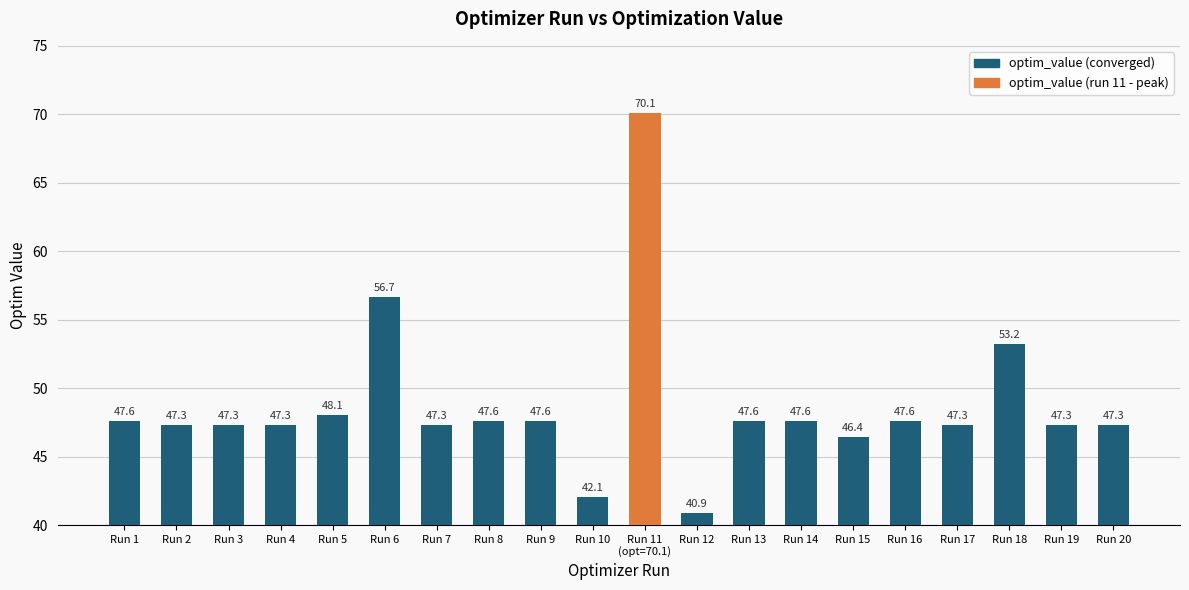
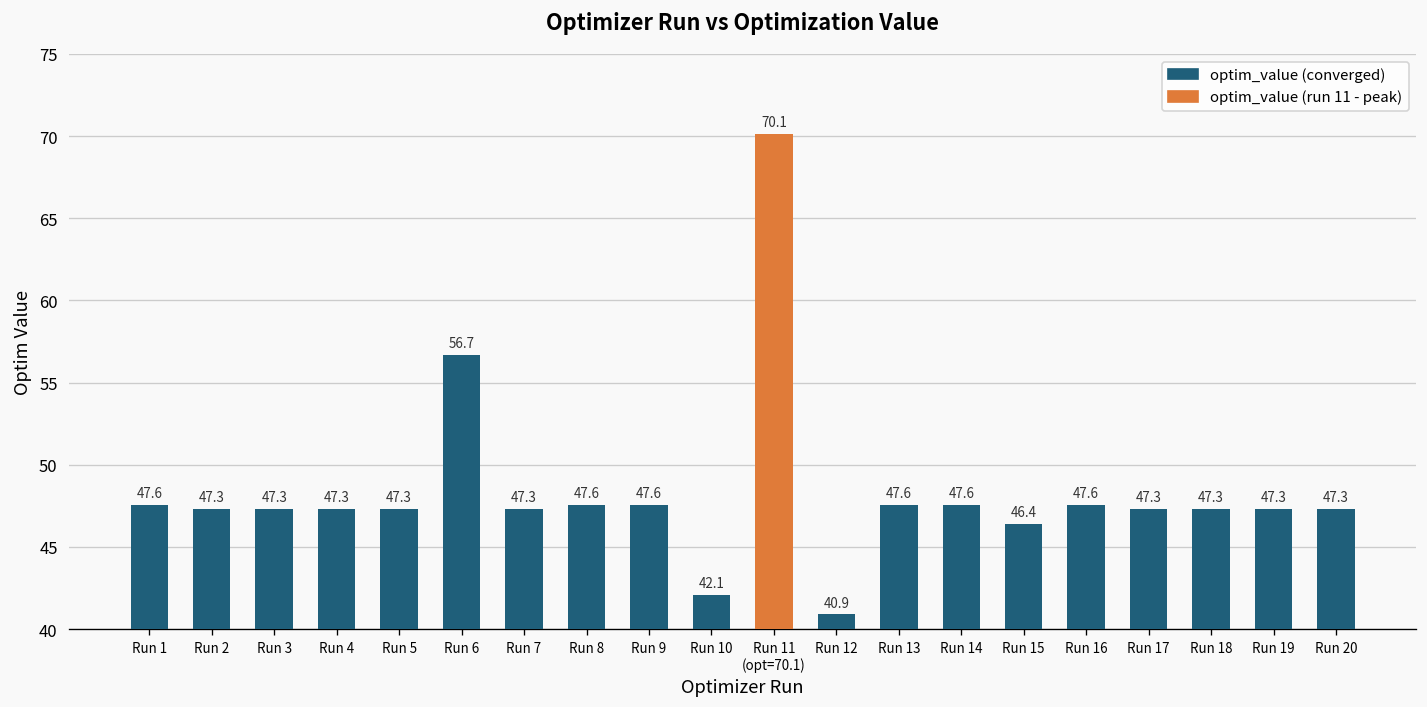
  {
    "Run 1": 47.6,
    "Run 2": 47.3,
    "Run 3": 47.3,
    "Run 4": 47.3,
-   "Run 5": 48.1,
+   "Run 5": 47.3,
    "Run 6": 56.7,
    "Run 7": 47.3,
    "Run 8": 47.6,
    "Run 9": 47.6,
    "Run 10": 42.1,
    "Run 11 (opt=70.1)": 70.1,
    "Run 12": 40.9,
    "Run 13": 47.6,
    "Run 14": 47.6,
    "Run 15": 46.4,
    "Run 16": 47.6,
    "Run 17": 47.3,
-   "Run 18": 53.2,
+   "Run 18": 47.3,
    "Run 19": 47.3,
    "Run 20": 47.3
  }
